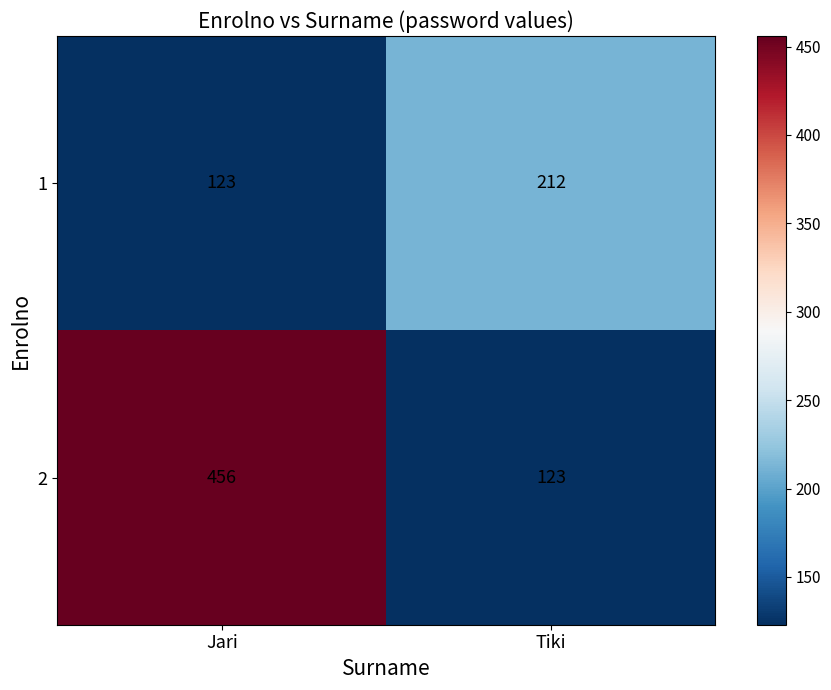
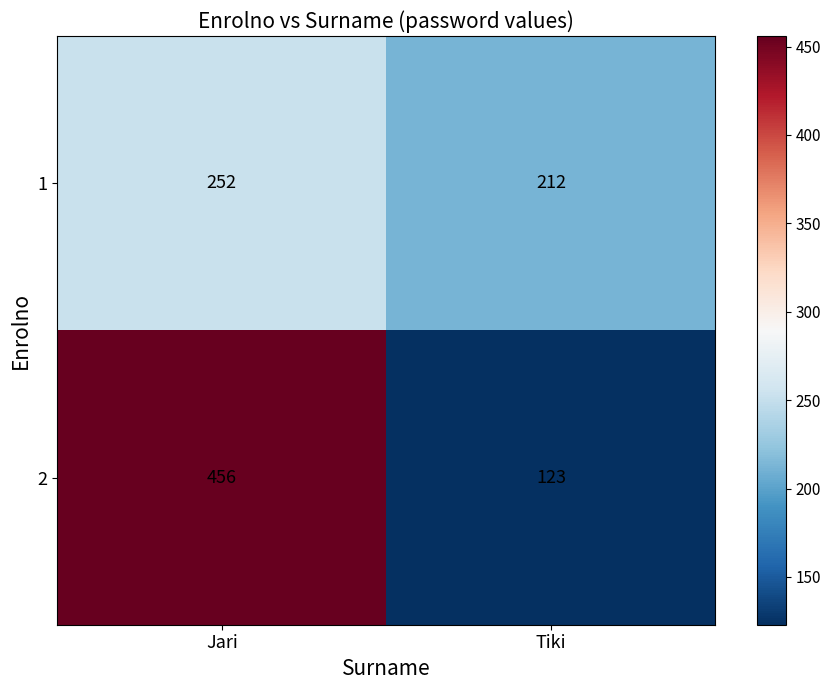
  {
    "1": {
-     "Jari": 123,
+     "Jari": 252,
      "Tiki": 212
    },
    "2": {
      "Jari": 456,
      "Tiki": 123
    }
  }
